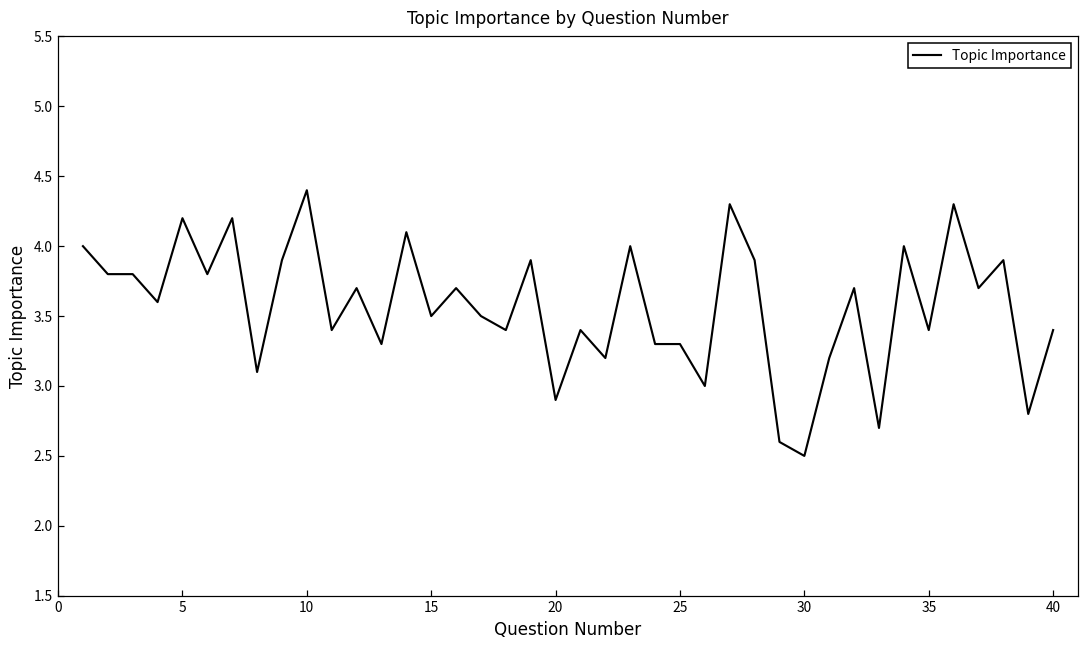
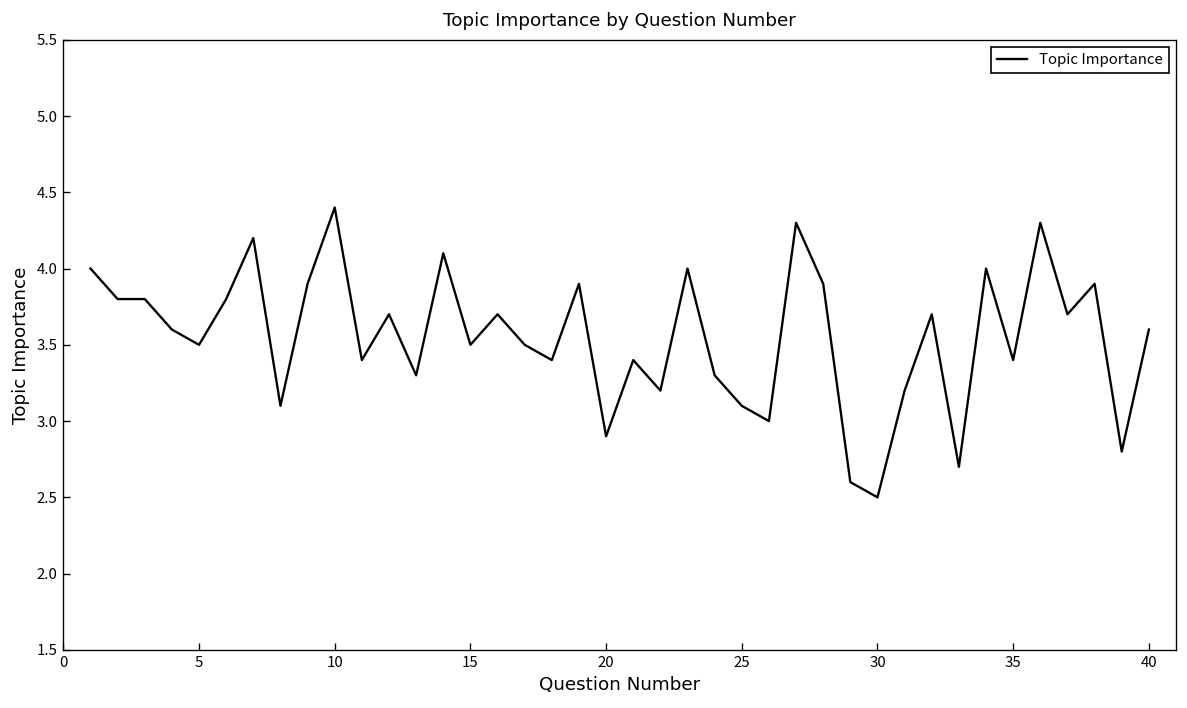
  {
-   "5": 4.2,
+   "5": 3.5,
    "10": 4.4,
    "15": 3.5,
    "20": 2.9,
-   "25": 3.3,
+   "25": 3.1,
    "30": 2.5,
    "35": 3.4,
-   "40": 3.4
+   "40": 3.6
  }
